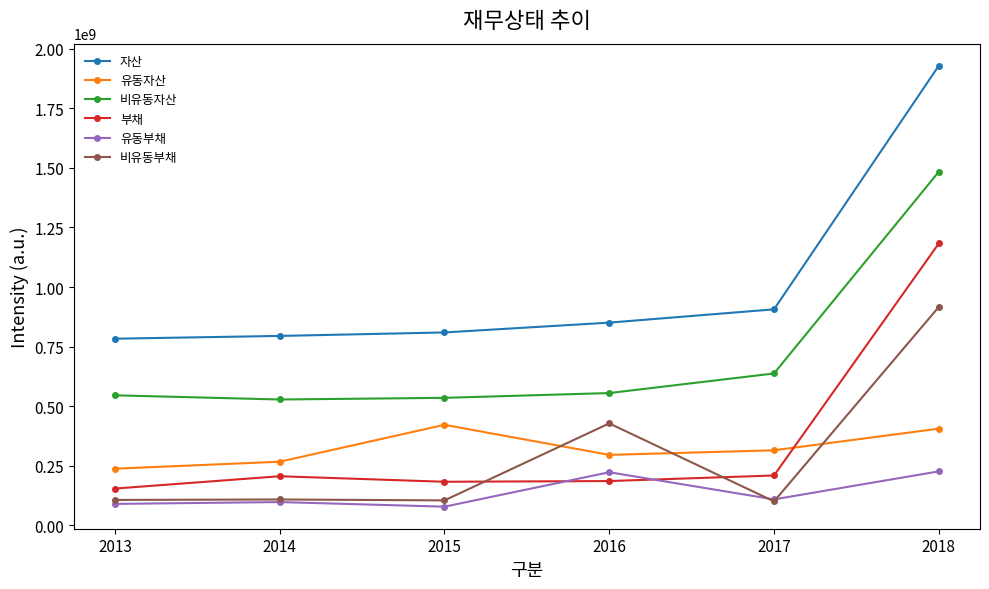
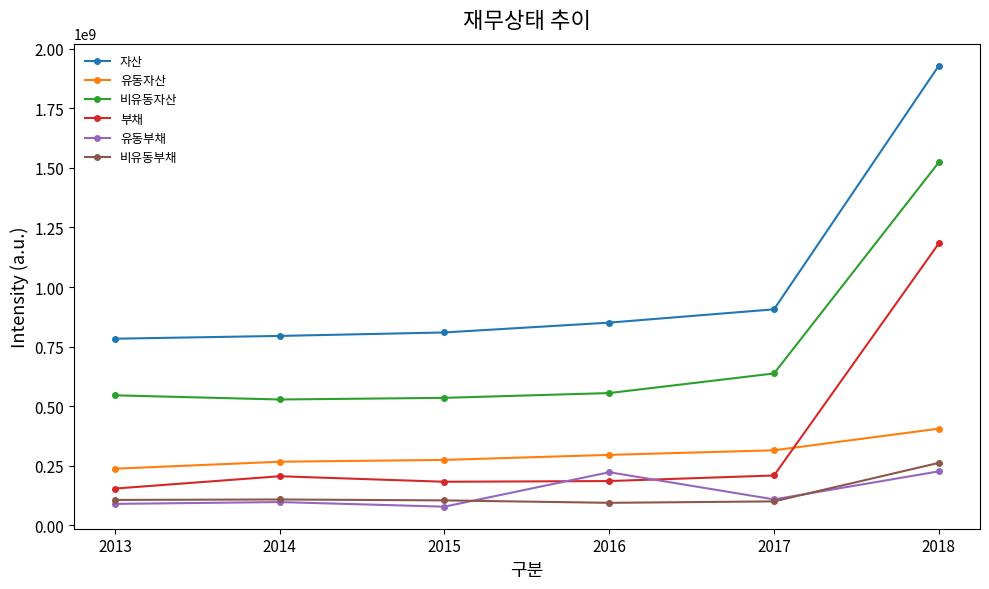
  {
    "자산": {
      "2013": 780000000,
      "2014": 790000000,
      "2015": 810000000,
      "2016": 850000000,
      "2017": 910000000,
      "2018": 1930000000
    },
    "유동자산": {
      "2013": 240000000,
      "2014": 270000000,
-     "2015": 420000000,
+     "2015": 270000000,
      "2016": 300000000,
      "2017": 310000000,
      "2018": 410000000
    },
    "비유동자산": {
      "2013": 550000000,
      "2014": 530000000,
      "2015": 530000000,
      "2016": 550000000,
      "2017": 640000000,
-     "2018": 1480000000
+     "2018": 1520000000
    },
    "부채": {
      "2013": 150000000,
      "2014": 210000000,
      "2015": 180000000,
      "2016": 190000000,
      "2017": 210000000,
      "2018": 1180000000
    },
    "유동부채": {
      "2013": 90000000,
      "2014": 100000000,
      "2015": 80000000,
      "2016": 220000000,
      "2018": 230000000
    },
    "비유동부채": {
      "2013": 110000000,
      "2014": 110000000,
      "2015": 100000000,
-     "2016": 430000000,
-     "2018": 920000000
+     "2016": 90000000,
+     "2018": 260000000
    }
  }
